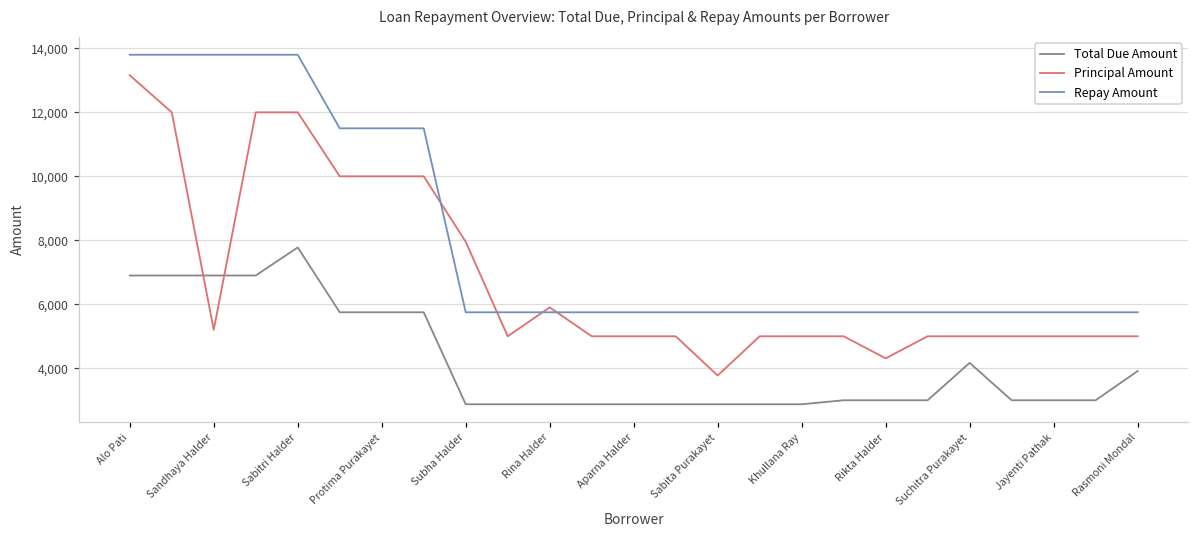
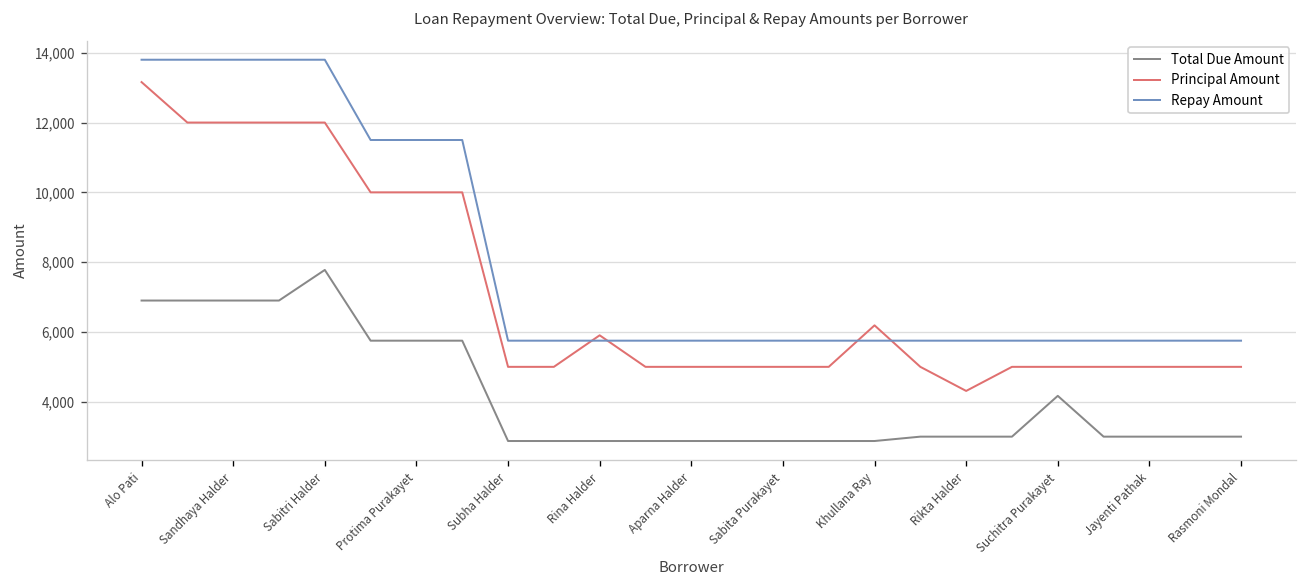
  {
    "Total Due Amount": {
      "Alo Pati": "6,900",
      "Sandhaya Halder": "6,900",
      "Sabitri Halder": "7,800",
      "Protima Purakayet": "5,800",
      "Subha Halder": "2,900",
      "Rina Halder": "2,900",
      "Aparna Halder": "2,900",
      "Sabita Purakayet": "2,900",
      "Khullana Ray": "2,900",
      "Rikta Halder": "3,000",
      "Suchitra Purakayet": "4,200",
      "Jayenti Pathak": "3,000",
-     "Rasmoni Mondal": "3,900"
+     "Rasmoni Mondal": "3,000"
    },
    "Principal Amount": {
      "Alo Pati": "13,200",
-     "Sandhaya Halder": "5,200",
+     "Sandhaya Halder": "12,000",
      "Sabitri Halder": "12,000",
      "Protima Purakayet": "10,000",
-     "Subha Halder": "8,000",
+     "Subha Halder": "5,000",
      "Rina Halder": "5,900",
      "Aparna Halder": "5,000",
-     "Sabita Purakayet": "3,800",
-     "Khullana Ray": "5,000",
+     "Sabita Purakayet": "5,000",
+     "Khullana Ray": "6,200",
      "Rikta Halder": "4,300",
      "Suchitra Purakayet": "5,000",
      "Jayenti Pathak": "5,000",
      "Rasmoni Mondal": "5,000"
    },
    "Repay Amount": {
      "Alo Pati": "13,800",
      "Sandhaya Halder": "13,800",
      "Sabitri Halder": "13,800",
      "Protima Purakayet": "11,500",
      "Subha Halder": "5,800",
      "Rina Halder": "5,800",
      "Aparna Halder": "5,800",
      "Sabita Purakayet": "5,800",
      "Khullana Ray": "5,800",
      "Rikta Halder": "5,800",
      "Suchitra Purakayet": "5,800",
      "Jayenti Pathak": "5,800",
      "Rasmoni Mondal": "5,800"
    }
  }
